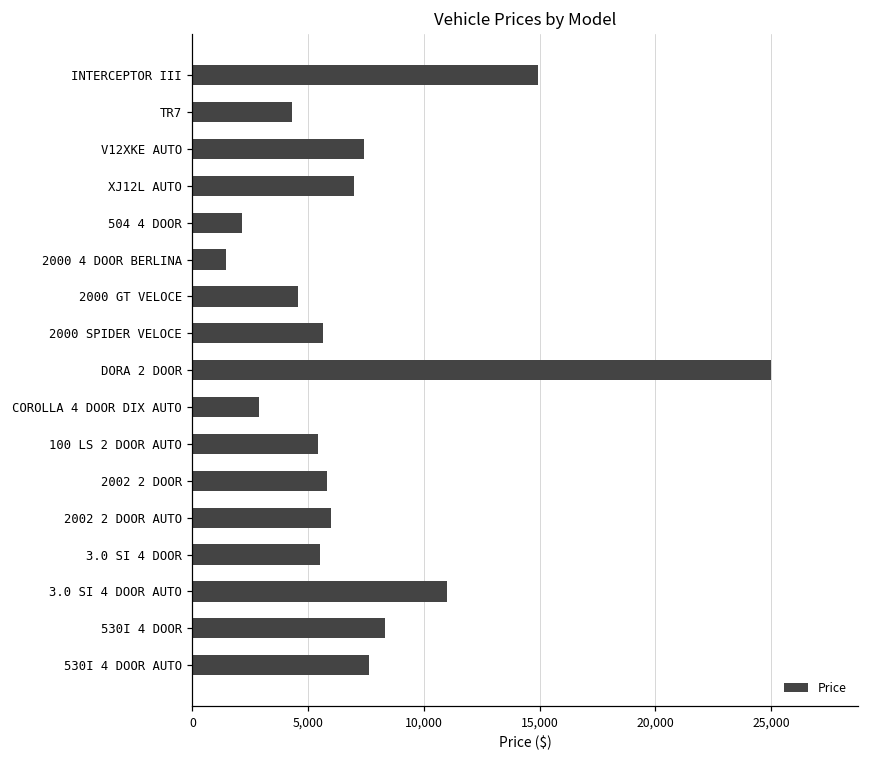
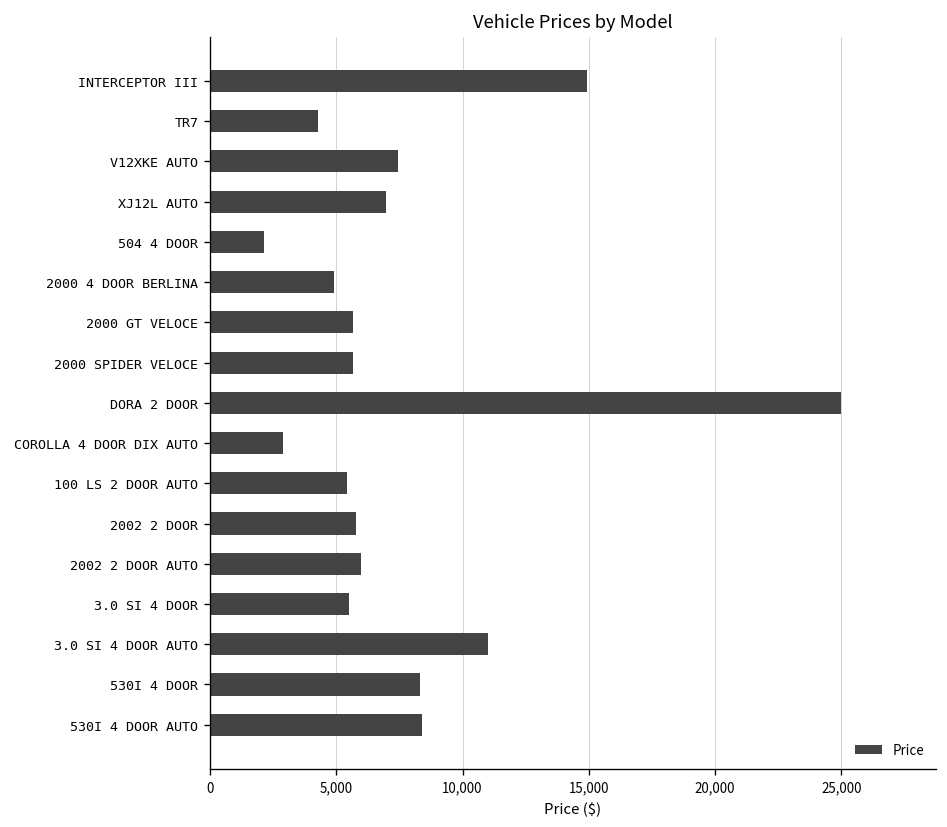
  {
    "INTERCEPTOR III": "14,900",
    "TR7": "4,300",
    "V12XKE AUTO": "7,400",
    "XJ12L AUTO": "7,000",
    "504 4 DOOR": "2,100",
-   "2000 4 DOOR BERLINA": "1,400",
-   "2000 GT VELOCE": "4,500",
+   "2000 4 DOOR BERLINA": "4,900",
+   "2000 GT VELOCE": "5,700",
    "2000 SPIDER VELOCE": "5,700",
    "DORA 2 DOOR": "25,000",
    "COROLLA 4 DOOR DIX AUTO": "2,900",
    "100 LS 2 DOOR AUTO": "5,400",
    "2002 2 DOOR": "5,800",
    "2002 2 DOOR AUTO": "6,000",
    "3.0 SI 4 DOOR": "5,500",
    "3.0 SI 4 DOOR AUTO": "11,000",
    "530I 4 DOOR": "8,300",
-   "530I 4 DOOR AUTO": "7,600"
+   "530I 4 DOOR AUTO": "8,400"
  }
